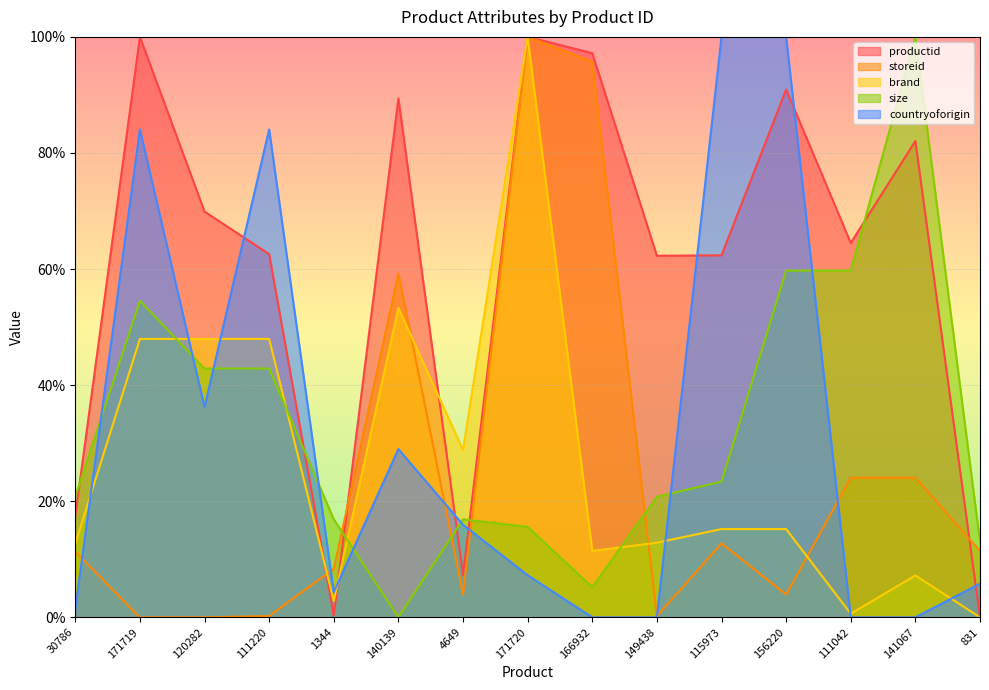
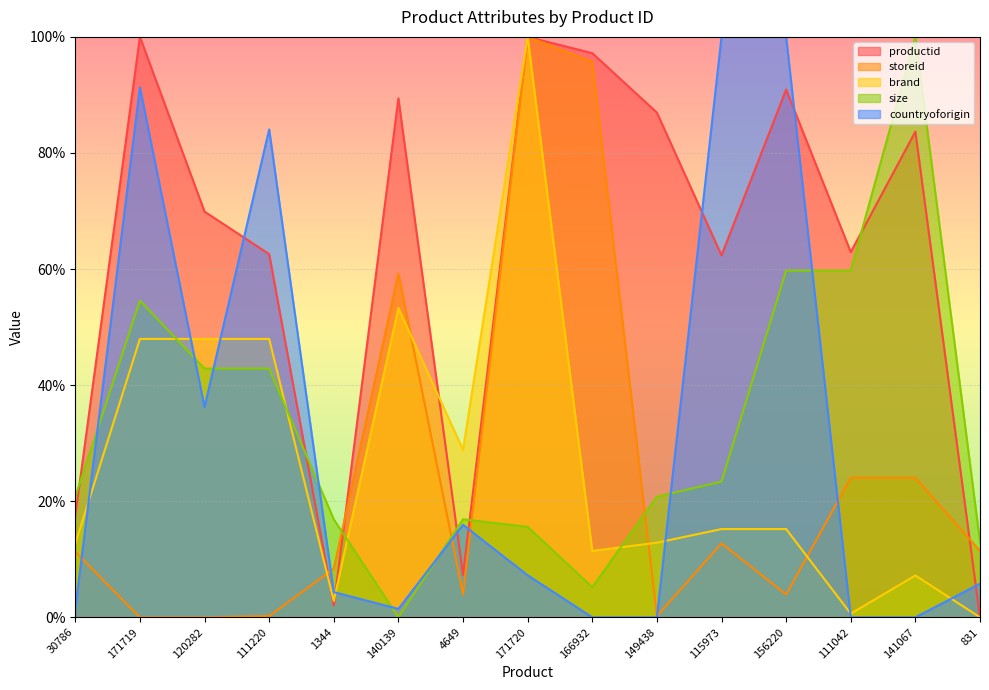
  {
    "productid": {
      "30786": "18%",
      "171719": "100%",
      "120282": "70%",
      "111220": "63%",
-     "1344": "0%",
+     "1344": "2%",
      "140139": "89%",
      "4649": "7%",
      "166932": "97%",
-     "149438": "62%",
+     "149438": "87%",
      "115973": "62%",
      "156220": "91%",
-     "111042": "64%",
-     "141067": "82%"
+     "111042": "63%",
+     "141067": "84%"
    },
    "size": {
      "30786": "21%",
      "171719": "55%",
      "120282": "43%",
      "111220": "43%",
      "1344": "17%",
      "140139": "0%",
      "4649": "17%",
      "171720": "16%",
      "166932": "5%",
      "149438": "21%",
      "115973": "23%",
      "156220": "60%",
      "111042": "60%",
      "141067": "100%",
      "831": "13%"
    },
    "countryoforigin": {
      "30786": "1%",
-     "171719": "84%",
+     "171719": "91%",
      "120282": "36%",
      "111220": "84%",
      "1344": "4%",
-     "140139": "29%",
+     "140139": "1%",
      "4649": "16%",
      "171720": "7%",
      "166932": "0%",
      "115973": "100%",
      "156220": "100%",
      "111042": "0%",
      "141067": "0%",
      "831": "6%"
    }
  }
